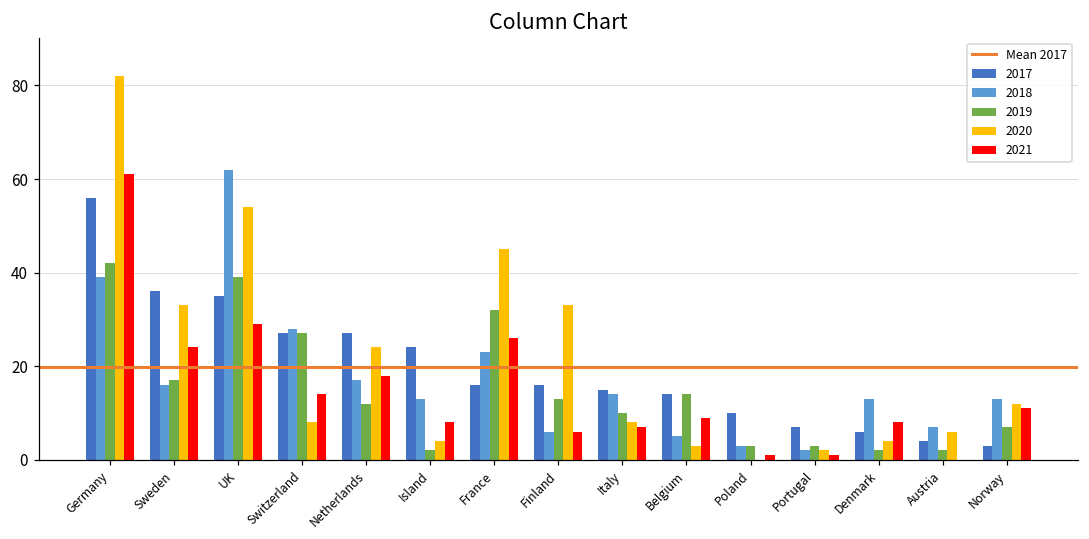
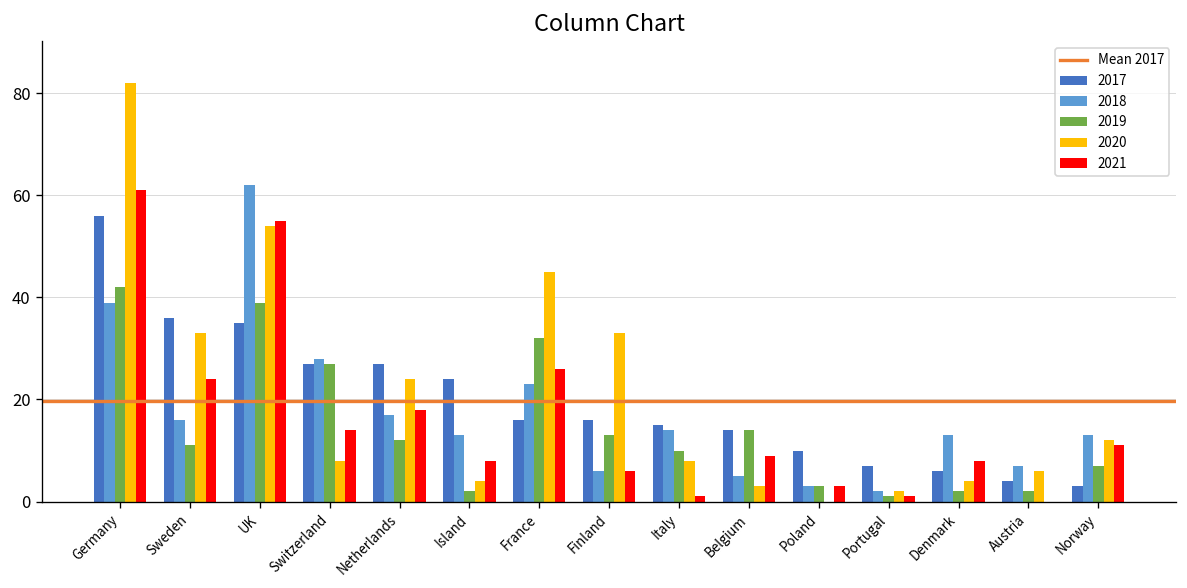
  {
    "2019": {
      "Germany": 42,
-     "Sweden": 17,
+     "Sweden": 11,
      "UK": 39,
      "Switzerland": 27,
      "Netherlands": 12,
      "Island": 2,
      "France": 32,
      "Finland": 13,
      "Italy": 10,
      "Belgium": 14,
      "Poland": 3,
-     "Portugal": 3,
+     "Portugal": 1,
      "Denmark": 2,
      "Austria": 2,
      "Norway": 7
    },
    "2020": {
      "Germany": 82,
      "Sweden": 33,
      "UK": 54,
      "Switzerland": 8,
      "Netherlands": 24,
      "Island": 4,
      "France": 45,
      "Finland": 33,
      "Italy": 8,
      "Belgium": 3,
      "Poland": 0,
      "Portugal": 2,
      "Denmark": 4,
      "Austria": 6,
      "Norway": 12
    },
    "2021": {
      "Germany": 61,
      "Sweden": 24,
-     "UK": 29,
+     "UK": 55,
      "Switzerland": 14,
      "Netherlands": 18,
      "Island": 8,
      "France": 26,
      "Finland": 6,
-     "Italy": 7,
+     "Italy": 1,
      "Belgium": 9,
-     "Poland": 1,
+     "Poland": 3,
      "Portugal": 1,
      "Denmark": 8,
      "Austria": 0,
      "Norway": 11
    }
  }
